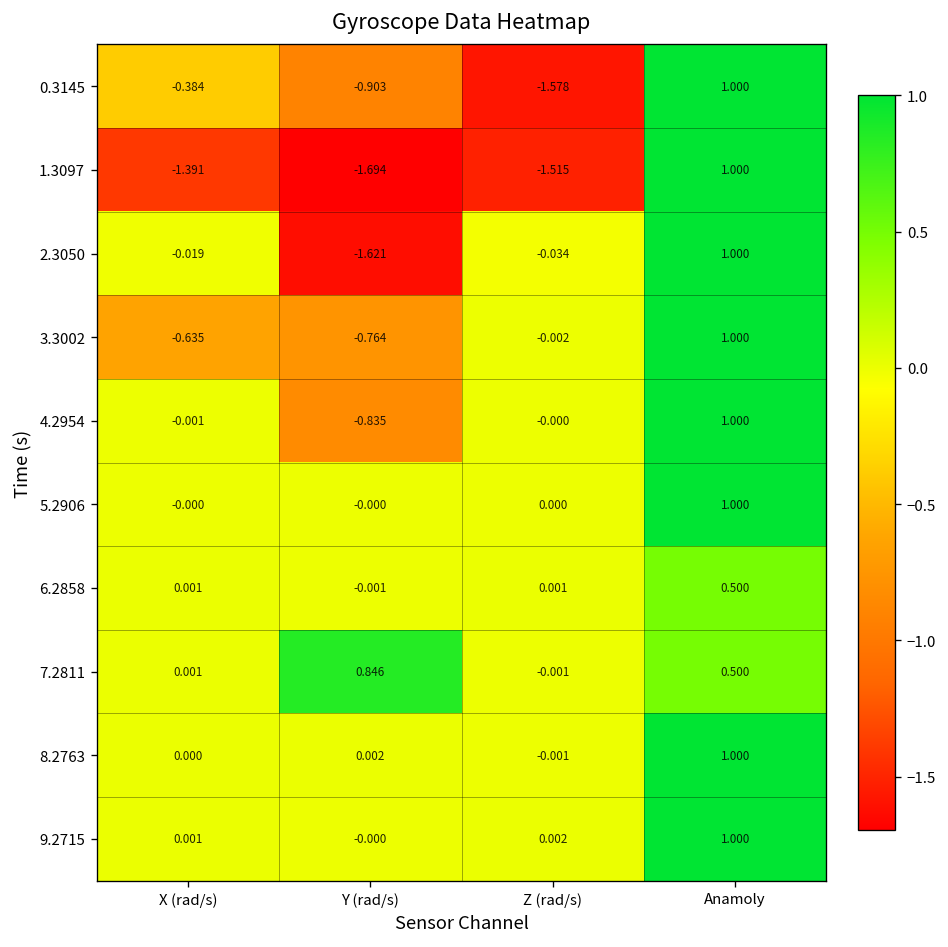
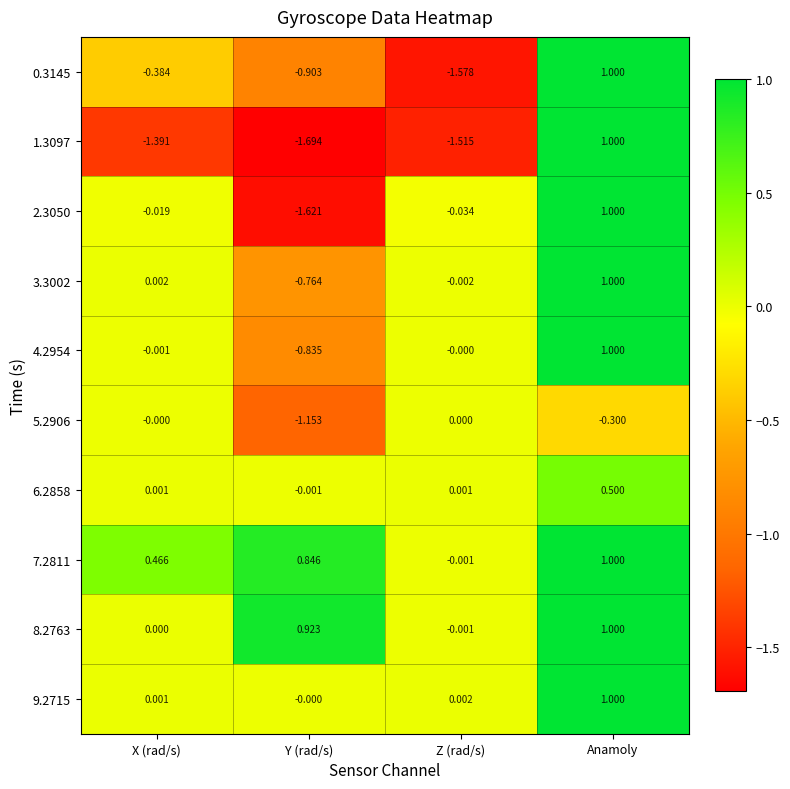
  {
    "0.3145": {
      "X (rad/s)": -0.384,
      "Y (rad/s)": -0.903,
      "Z (rad/s)": -1.578,
      "Anamoly": 1.000
    },
    "1.3097": {
      "X (rad/s)": -1.391,
      "Y (rad/s)": -1.694,
      "Z (rad/s)": -1.515,
      "Anamoly": 1.000
    },
    "2.3050": {
      "X (rad/s)": -0.019,
      "Y (rad/s)": -1.621,
      "Z (rad/s)": -0.034,
      "Anamoly": 1.000
    },
    "3.3002": {
-     "X (rad/s)": -0.635,
+     "X (rad/s)": 0.002,
      "Y (rad/s)": -0.764,
      "Z (rad/s)": -0.002,
      "Anamoly": 1.000
    },
    "4.2954": {
      "X (rad/s)": -0.001,
      "Y (rad/s)": -0.835,
      "Z (rad/s)": -0.000,
      "Anamoly": 1.000
    },
    "5.2906": {
      "X (rad/s)": -0.000,
-     "Y (rad/s)": -0.000,
+     "Y (rad/s)": -1.153,
      "Z (rad/s)": 0.000,
-     "Anamoly": 1.000
+     "Anamoly": -0.300
    },
    "6.2858": {
      "X (rad/s)": 0.001,
      "Y (rad/s)": -0.001,
      "Z (rad/s)": 0.001,
      "Anamoly": 0.500
    },
    "7.2811": {
-     "X (rad/s)": 0.001,
+     "X (rad/s)": 0.466,
      "Y (rad/s)": 0.846,
      "Z (rad/s)": -0.001,
-     "Anamoly": 0.500
+     "Anamoly": 1.000
    },
    "8.2763": {
      "X (rad/s)": 0.000,
-     "Y (rad/s)": 0.002,
+     "Y (rad/s)": 0.923,
      "Z (rad/s)": -0.001,
      "Anamoly": 1.000
    },
    "9.2715": {
      "X (rad/s)": 0.001,
      "Y (rad/s)": -0.000,
      "Z (rad/s)": 0.002,
      "Anamoly": 1.000
    }
  }
